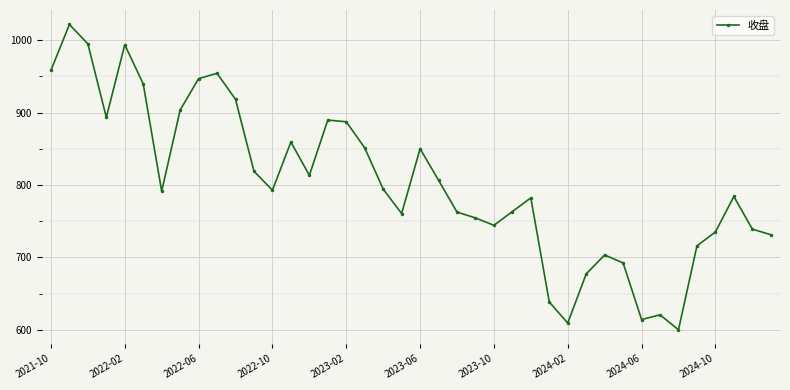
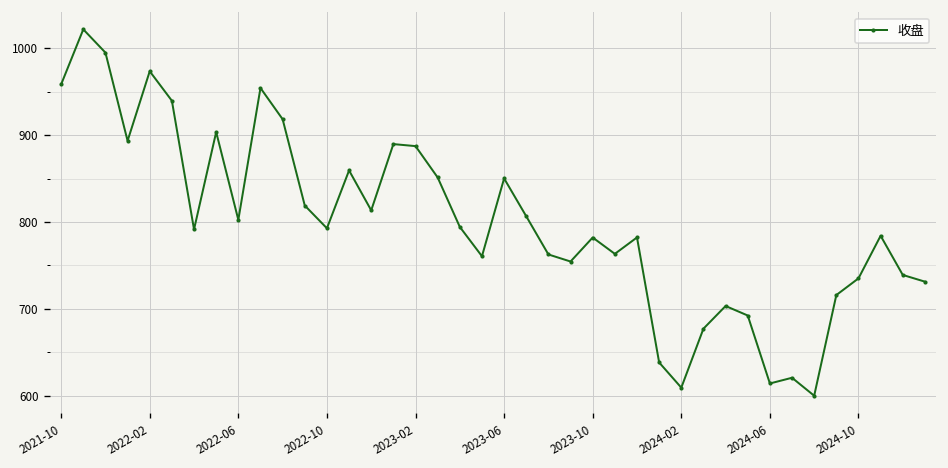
  {
    "2021-10": 960,
-   "2022-02": 990,
-   "2022-06": 950,
+   "2022-02": 970,
+   "2022-06": 800,
    "2022-10": 790,
    "2023-02": 890,
    "2023-06": 850,
-   "2023-10": 740,
+   "2023-10": 780,
    "2024-02": 610,
    "2024-06": 610,
    "2024-10": 740
  }
